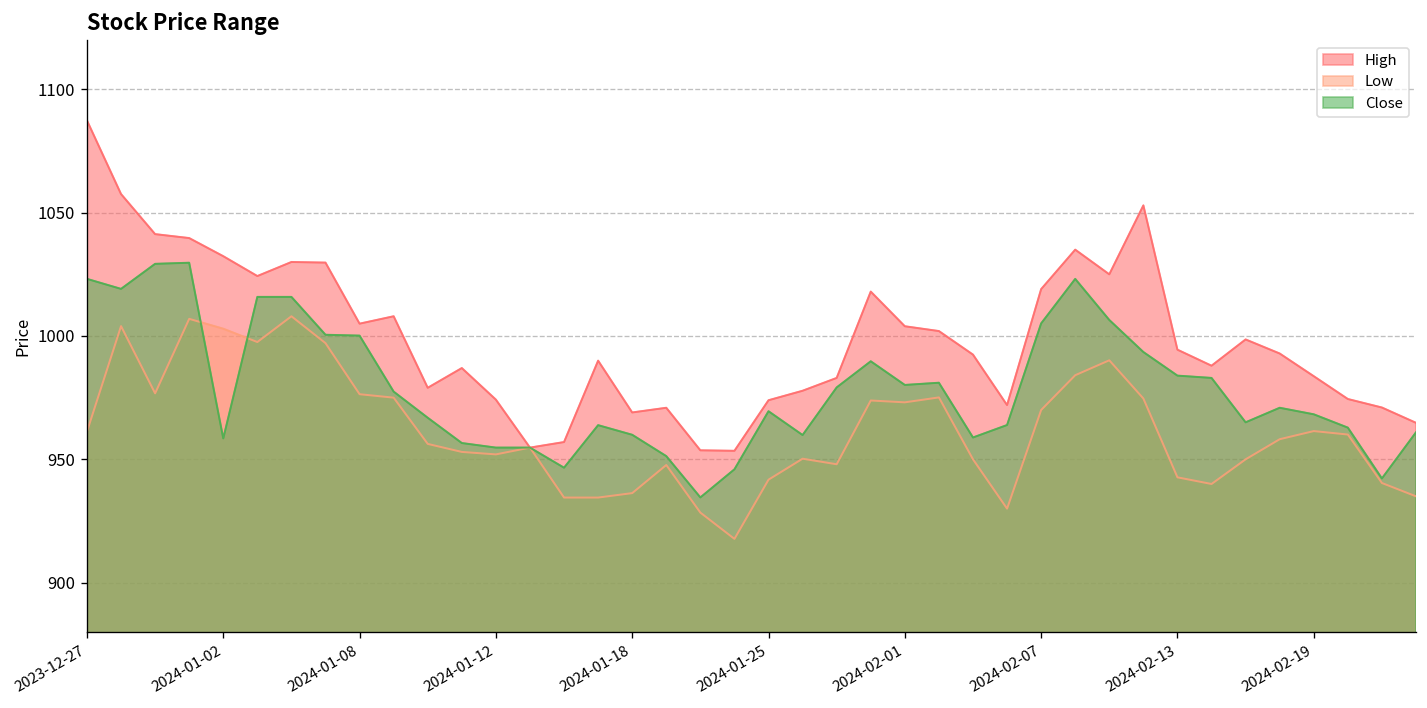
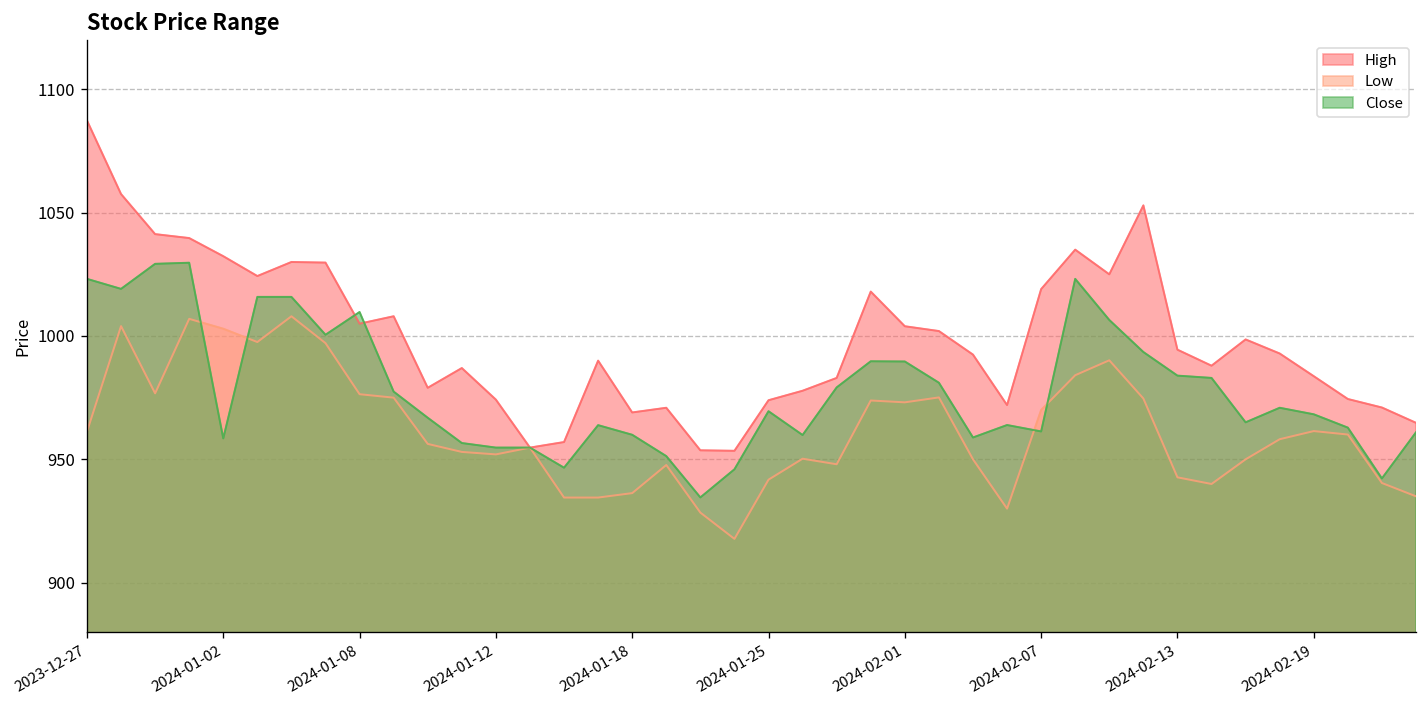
  {
    "Close": {
      "2023-12-27": 1023,
      "2024-01-02": 958,
-     "2024-01-08": 1000,
+     "2024-01-08": 1010,
      "2024-01-12": 955,
      "2024-01-18": 960,
      "2024-01-25": 970,
-     "2024-02-01": 980,
-     "2024-02-07": 1005,
+     "2024-02-01": 990,
+     "2024-02-07": 961,
      "2024-02-13": 984,
      "2024-02-19": 968
    }
  }
